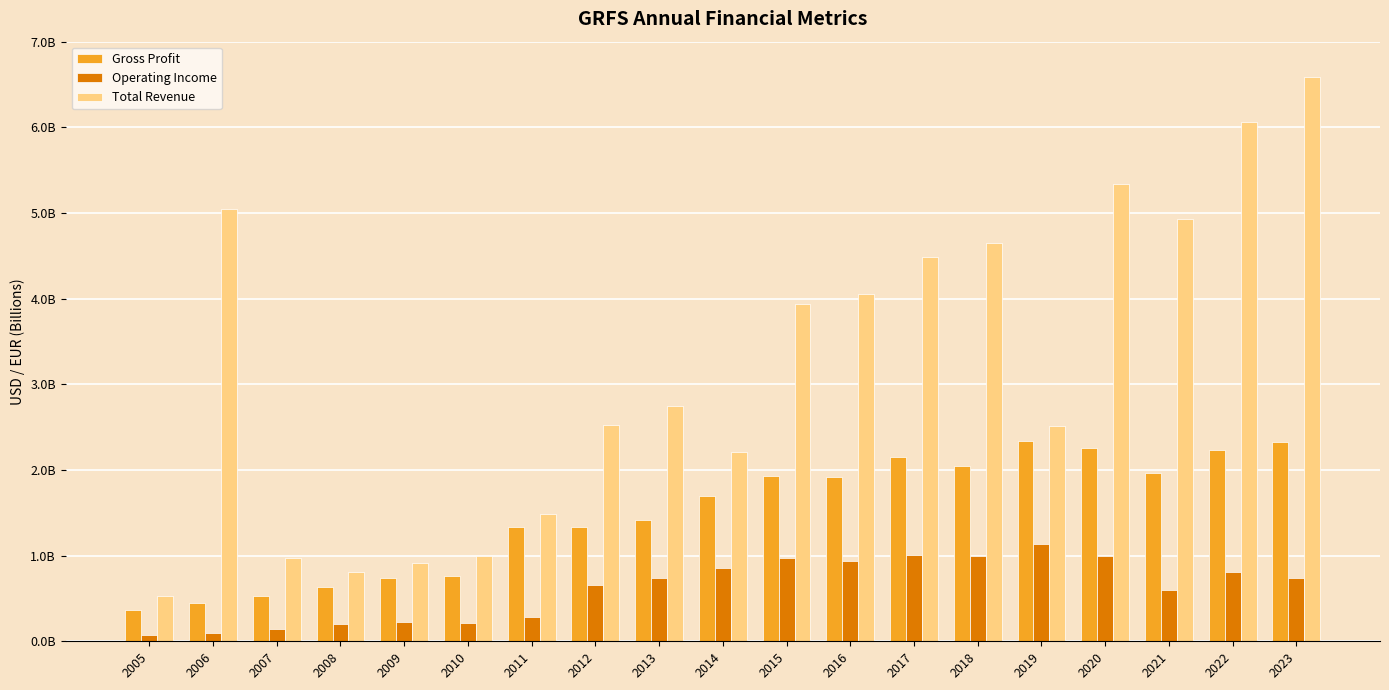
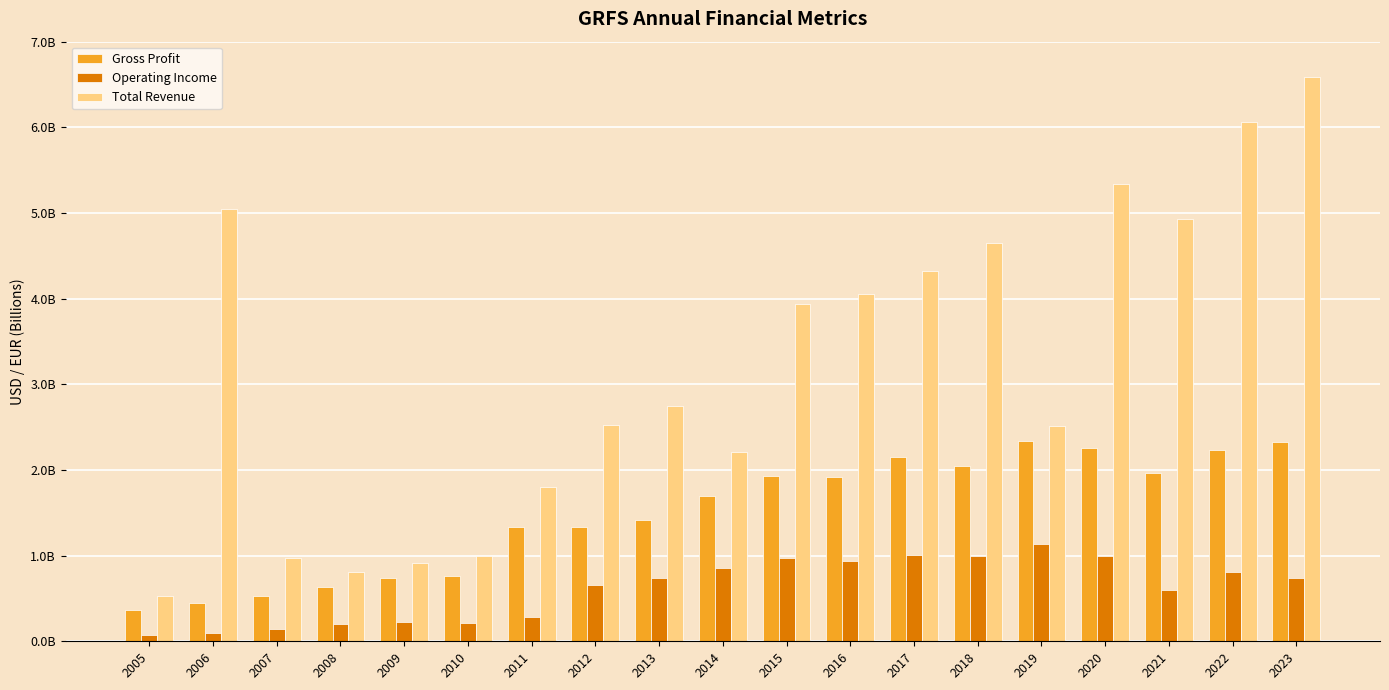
  {
    "Total Revenue": {
      "2005": 500000000,
      "2006": 5100000000,
      "2007": 1000000000,
      "2008": 800000000,
      "2009": 900000000,
      "2010": 1000000000,
-     "2011": 1500000000,
+     "2011": 1800000000,
      "2012": 2500000000,
      "2013": 2700000000,
      "2014": 2200000000,
      "2015": 3900000000,
      "2016": 4000000000,
-     "2017": 4500000000,
+     "2017": 4300000000,
      "2018": 4600000000,
      "2019": 2500000000,
      "2020": 5300000000,
      "2021": 4900000000,
      "2022": 6100000000,
      "2023": 6600000000
    }
  }
